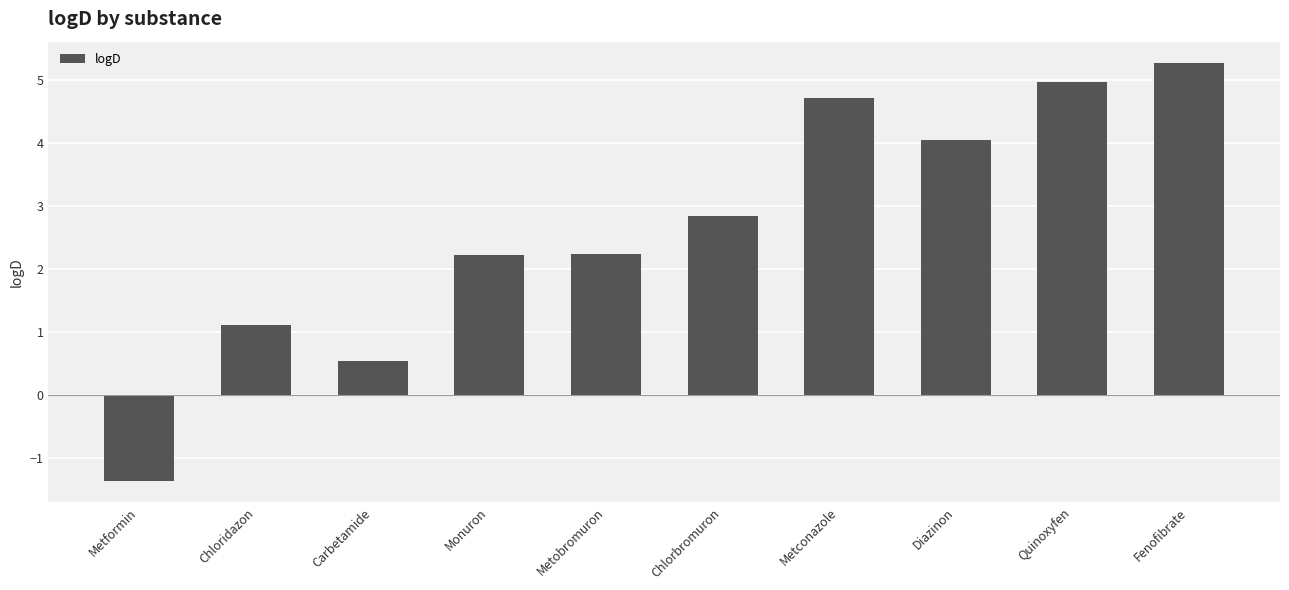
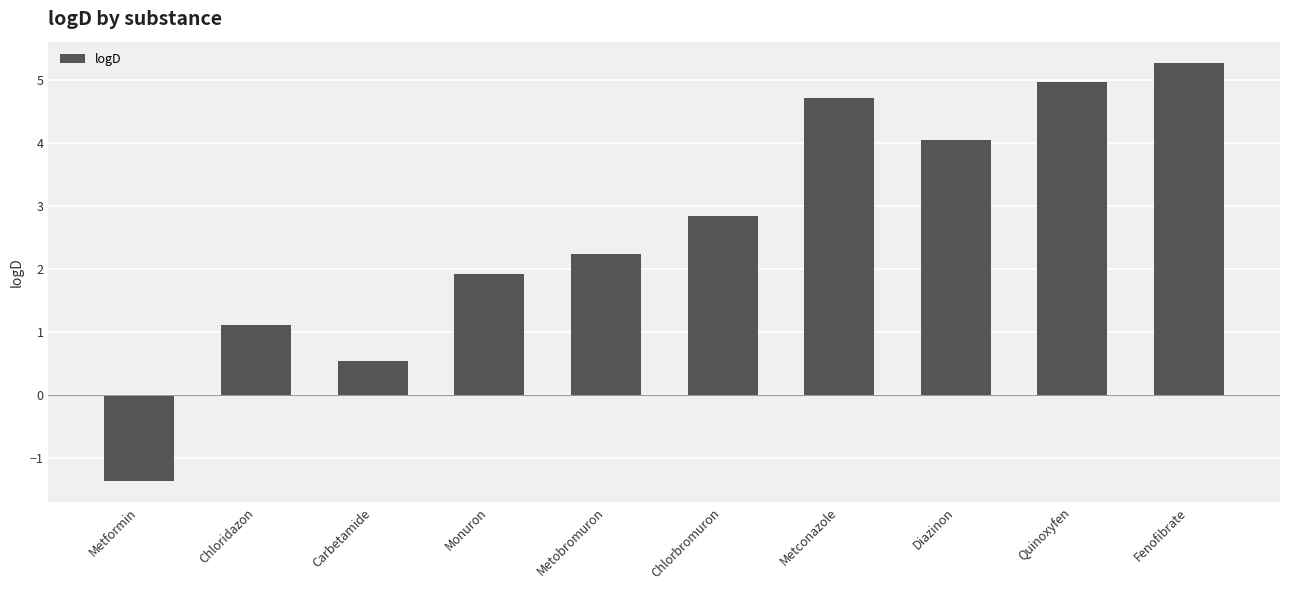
  {
    "Metformin": -1.4,
    "Chloridazon": 1.1,
    "Carbetamide": 0.5,
-   "Monuron": 2.2,
+   "Monuron": 1.9,
    "Metobromuron": 2.2,
    "Chlorbromuron": 2.9,
    "Metconazole": 4.7,
    "Diazinon": 4.1,
    "Quinoxyfen": 5.0,
    "Fenofibrate": 5.3
  }
